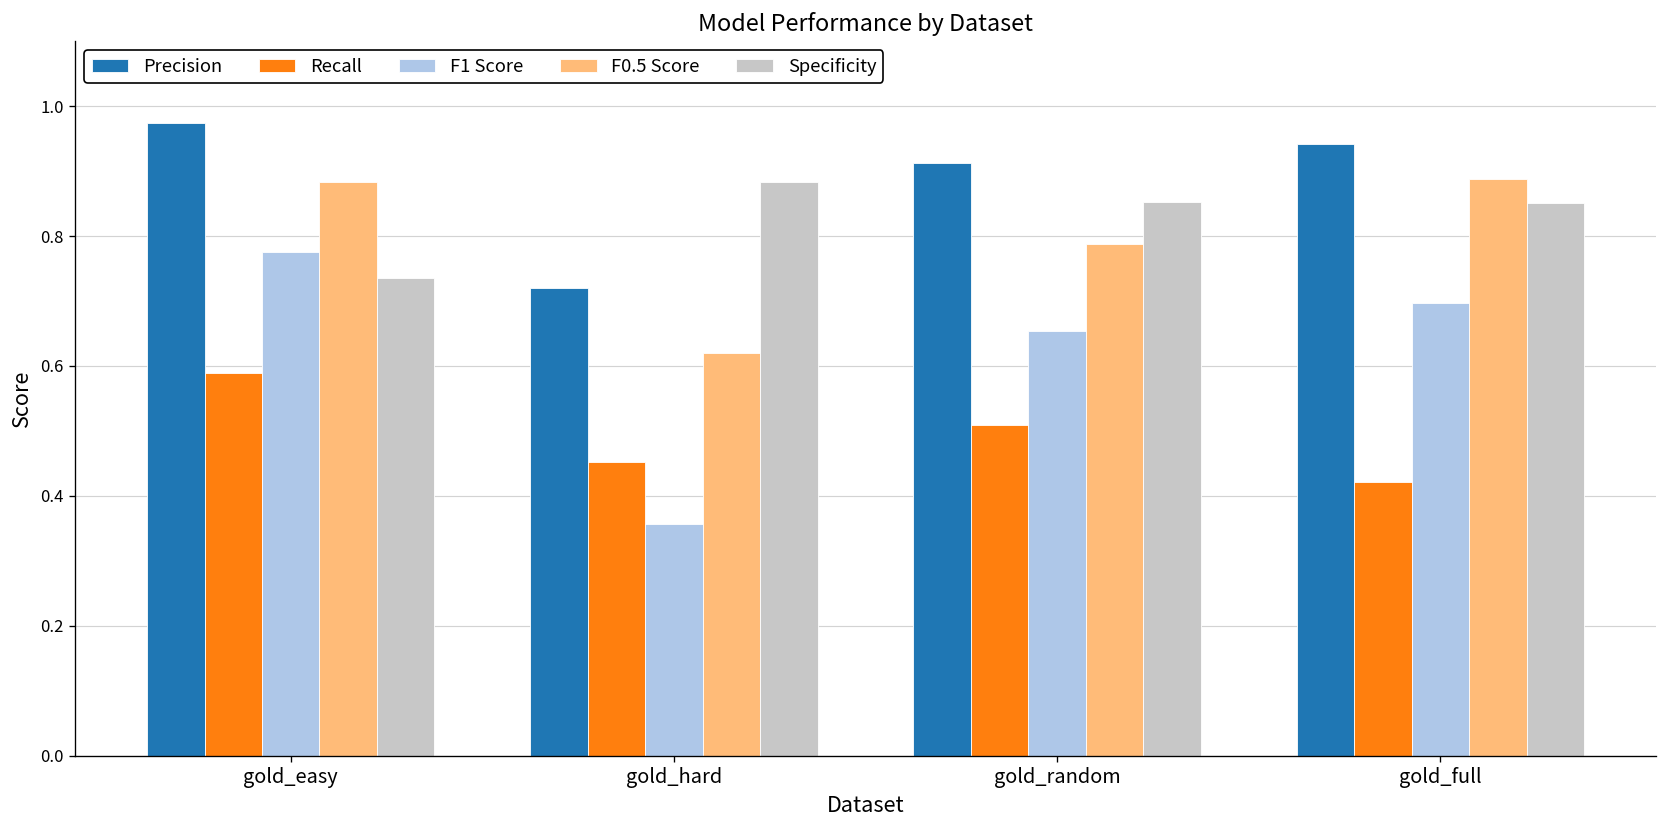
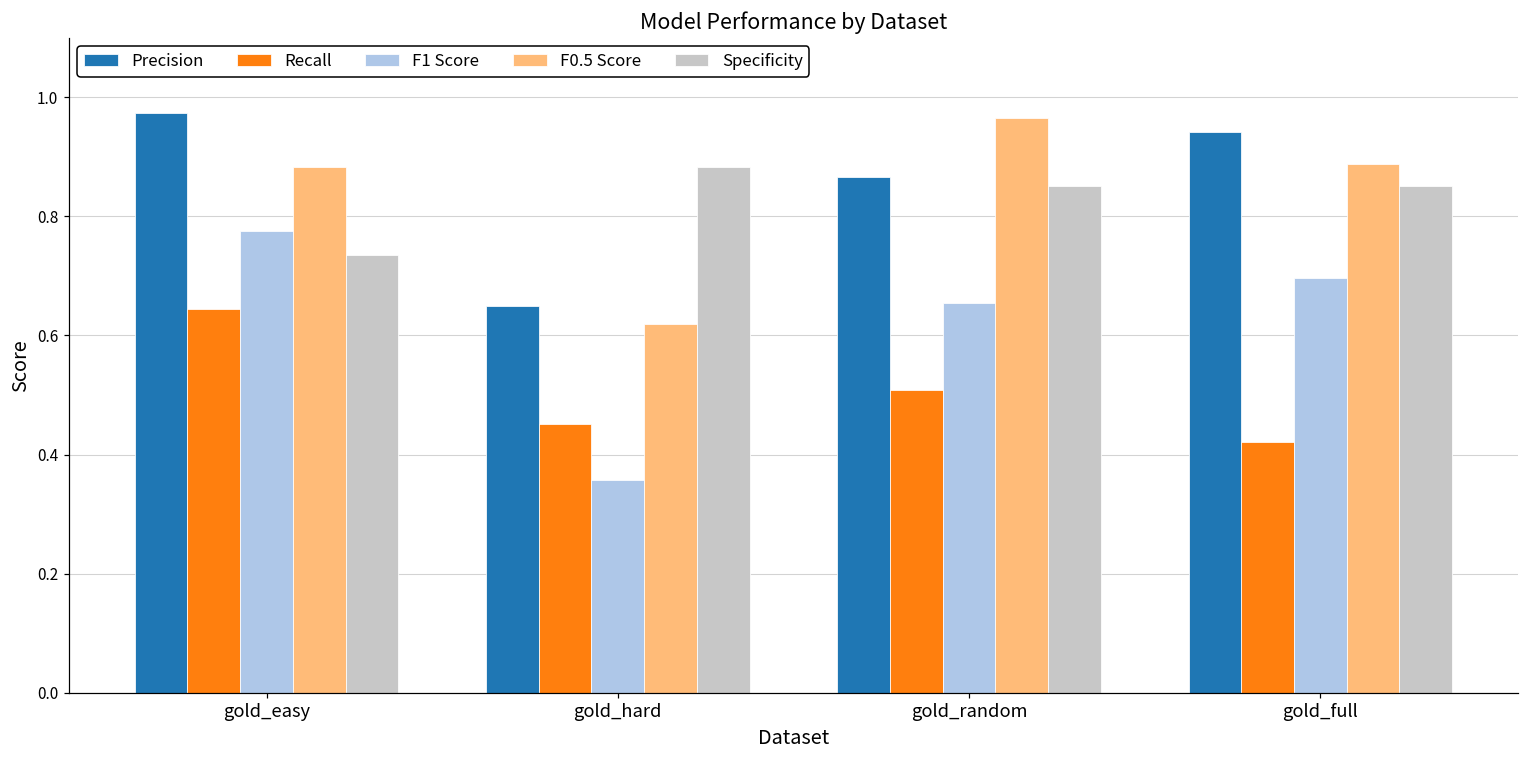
  {
    "Precision": {
      "gold_easy": 0.97,
-     "gold_hard": 0.72,
-     "gold_random": 0.91,
+     "gold_hard": 0.65,
+     "gold_random": 0.87,
      "gold_full": 0.94
    },
    "Recall": {
-     "gold_easy": 0.59,
+     "gold_easy": 0.64,
      "gold_hard": 0.45,
      "gold_random": 0.51,
      "gold_full": 0.42
    },
    "F0.5 Score": {
      "gold_easy": 0.88,
      "gold_hard": 0.62,
-     "gold_random": 0.79,
+     "gold_random": 0.96,
      "gold_full": 0.89
    }
  }
